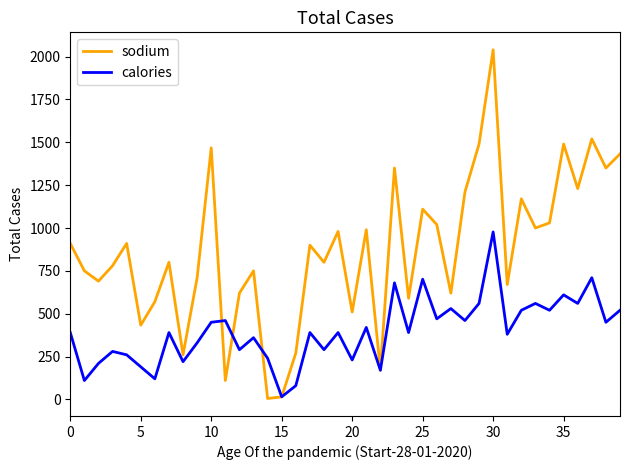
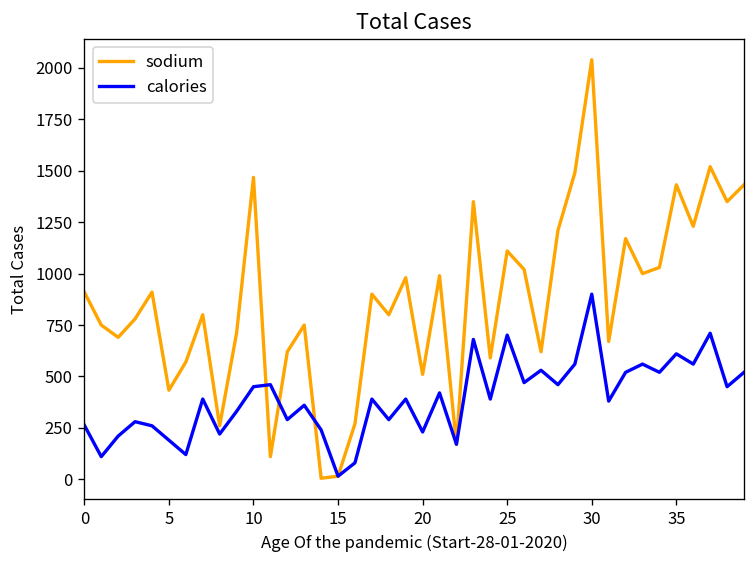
  {
    "sodium": {
      "0": 910,
      "5": 430,
      "10": 1470,
      "20": 510,
      "25": 1110,
      "30": 2040,
-     "35": 1490
+     "35": 1430
    },
    "calories": {
-     "0": 390,
+     "0": 260,
      "5": 190,
      "10": 450,
      "20": 230,
      "25": 700,
-     "30": 980,
+     "30": 900,
      "35": 610
    }
  }
